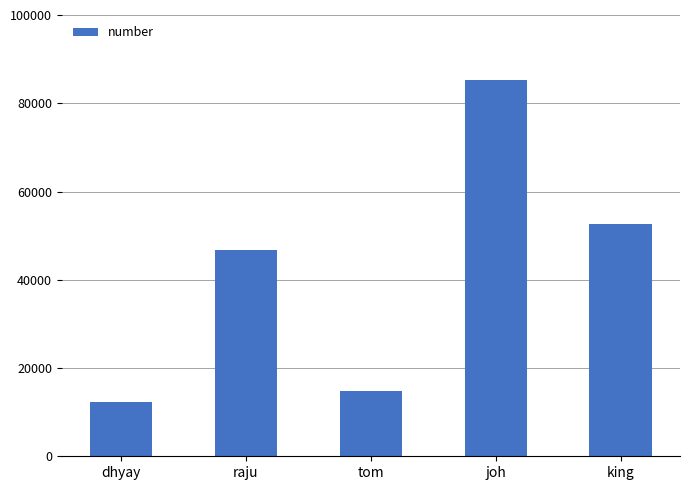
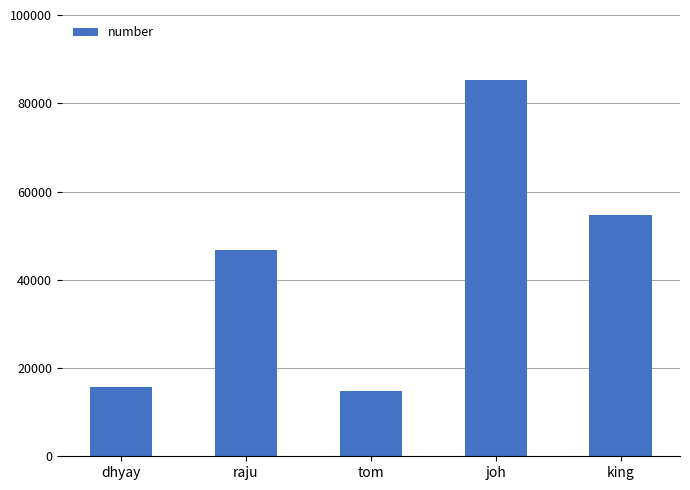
  {
-   "dhyay": 12000,
+   "dhyay": 16000,
    "raju": 47000,
    "tom": 15000,
    "joh": 85000,
-   "king": 53000
+   "king": 55000
  }
